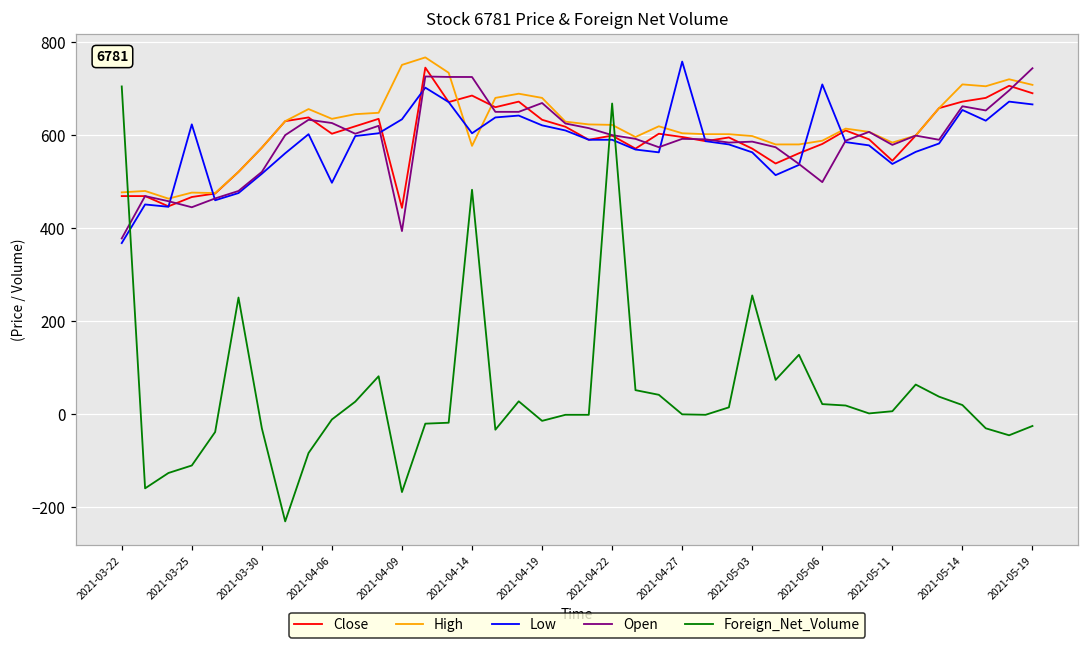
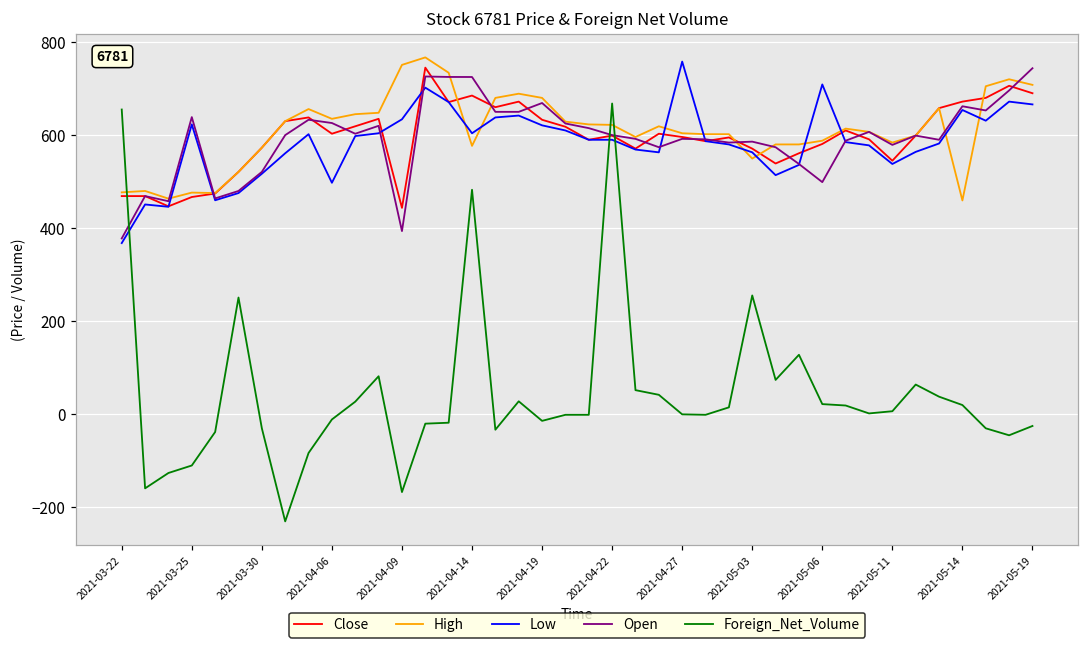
  {
    "Close": {
      "2021-03-22": 470,
      "2021-03-25": 470,
      "2021-04-06": 600,
      "2021-04-09": 440,
      "2021-04-14": 690,
      "2021-04-19": 630,
      "2021-05-03": 570,
      "2021-05-06": 580,
      "2021-05-11": 550,
      "2021-05-14": 670,
      "2021-05-19": 690
    },
    "High": {
      "2021-03-22": 480,
      "2021-03-25": 480,
      "2021-04-06": 640,
      "2021-04-09": 750,
      "2021-04-14": 580,
      "2021-04-19": 680,
      "2021-04-22": 620,
      "2021-04-27": 600,
-     "2021-05-03": 600,
+     "2021-05-03": 550,
      "2021-05-06": 590,
-     "2021-05-14": 710,
+     "2021-05-14": 460,
      "2021-05-19": 710
    },
    "Low": {
      "2021-03-22": 370,
      "2021-03-25": 620,
      "2021-04-06": 500,
      "2021-04-09": 630,
      "2021-04-14": 600,
      "2021-04-19": 620,
      "2021-04-22": 590,
      "2021-04-27": 760,
      "2021-05-03": 560,
      "2021-05-06": 710,
      "2021-05-11": 540,
      "2021-05-14": 650,
      "2021-05-19": 670
    },
    "Open": {
      "2021-03-22": 380,
-     "2021-03-25": 450,
+     "2021-03-25": 640,
      "2021-04-06": 630,
      "2021-04-09": 390,
      "2021-04-14": 720,
      "2021-04-19": 670,
      "2021-05-03": 590,
      "2021-05-06": 500,
      "2021-05-14": 660,
      "2021-05-19": 740
    },
    "Foreign_Net_Volume": {
-     "2021-03-22": 700,
+     "2021-03-22": 660,
      "2021-03-25": -110,
      "2021-03-30": -30,
      "2021-04-06": -10,
      "2021-04-09": -170,
      "2021-04-14": 480,
      "2021-04-19": -10,
      "2021-04-22": 670,
      "2021-04-27": 0,
      "2021-05-03": 260,
      "2021-05-06": 20,
      "2021-05-11": 10,
      "2021-05-14": 20,
      "2021-05-19": -30
    }
  }
